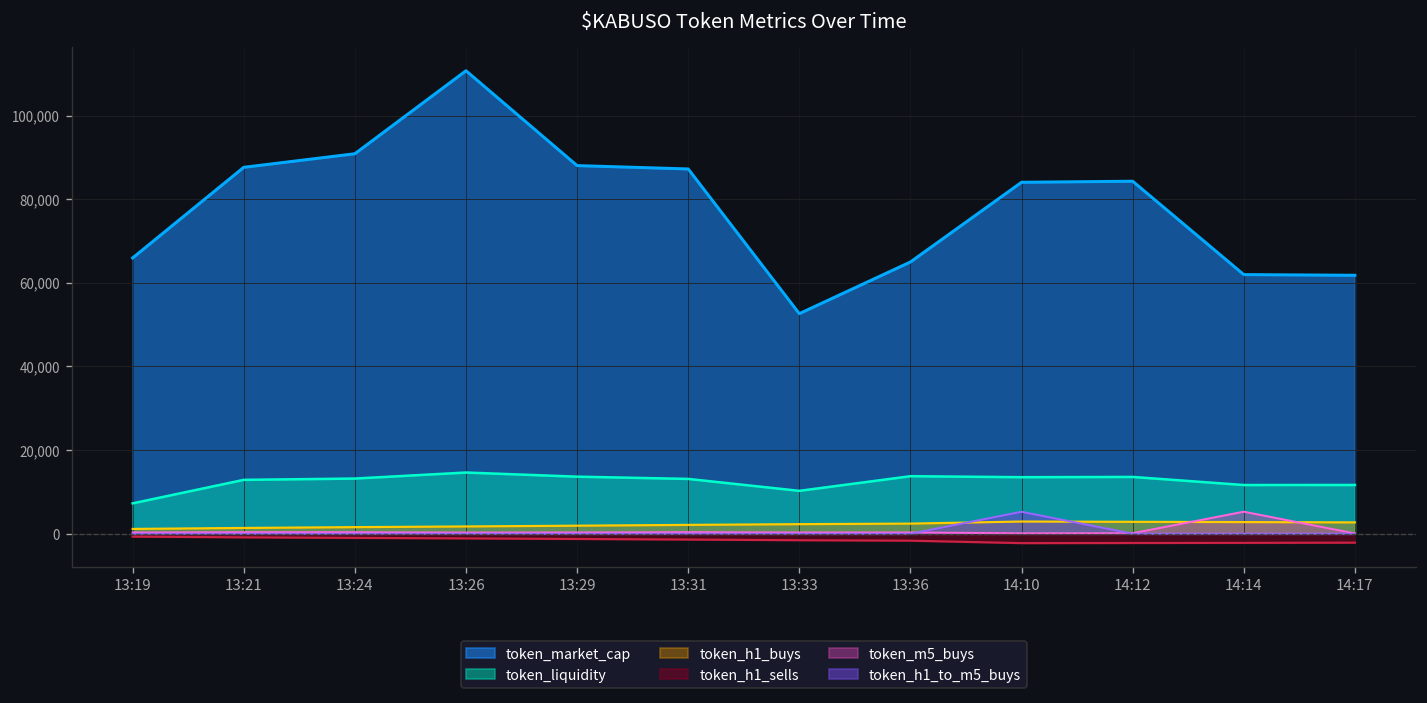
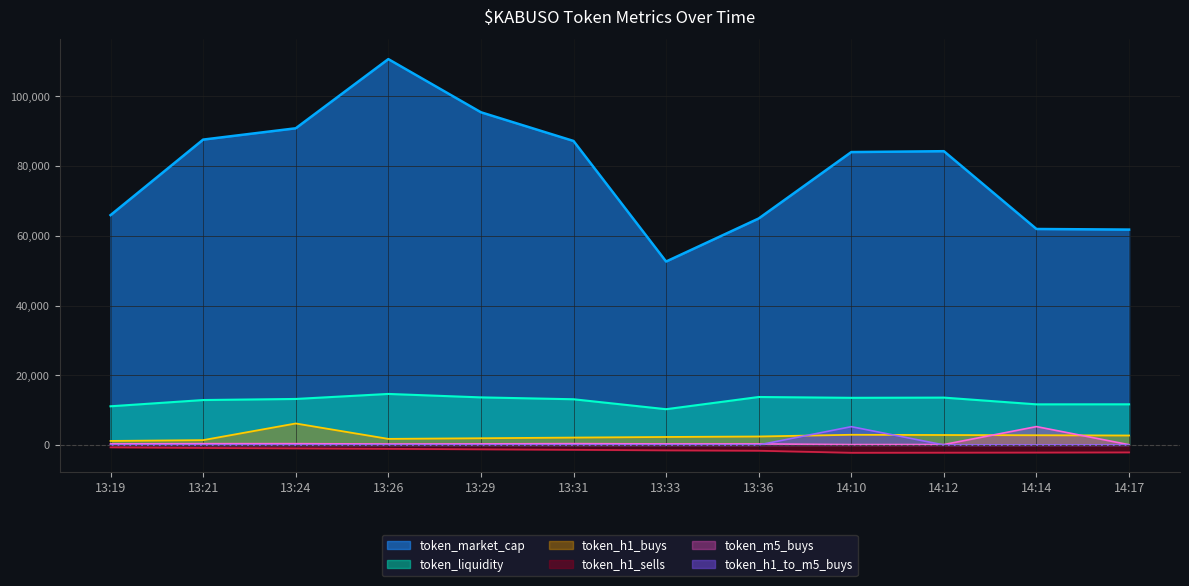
  {
    "token_market_cap": {
      "13:19": "66,000",
      "13:21": "88,000",
      "13:24": "91,000",
      "13:26": "111,000",
-     "13:29": "88,000",
+     "13:29": "95,000",
      "13:31": "87,000",
      "13:33": "53,000",
      "13:36": "65,000",
      "14:10": "84,000",
      "14:12": "84,000",
      "14:14": "62,000",
      "14:17": "62,000"
    },
    "token_liquidity": {
-     "13:19": "7,000",
+     "13:19": "11,000",
      "13:21": "13,000",
      "13:24": "13,000",
      "13:26": "15,000",
      "13:29": "14,000",
      "13:31": "13,000",
      "13:33": "10,000",
      "13:36": "14,000",
      "14:10": "14,000",
      "14:12": "14,000",
      "14:14": "12,000",
      "14:17": "12,000"
    },
    "token_h1_buys": {
      "13:19": "1,000",
      "13:21": "1,000",
-     "13:24": "2,000",
+     "13:24": "6,000",
      "13:26": "2,000",
      "13:29": "2,000",
      "13:31": "2,000",
      "13:33": "2,000",
      "13:36": "2,000",
      "14:10": "3,000",
      "14:12": "3,000",
      "14:14": "3,000",
      "14:17": "3,000"
    },
    "token_m5_buys": {
      "14:14": "5,000"
    },
    "token_h1_to_m5_buys": {
      "14:10": "5,000"
    }
  }
